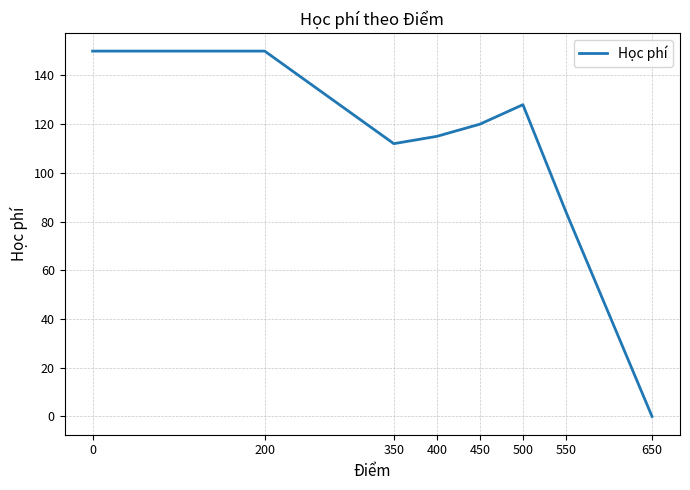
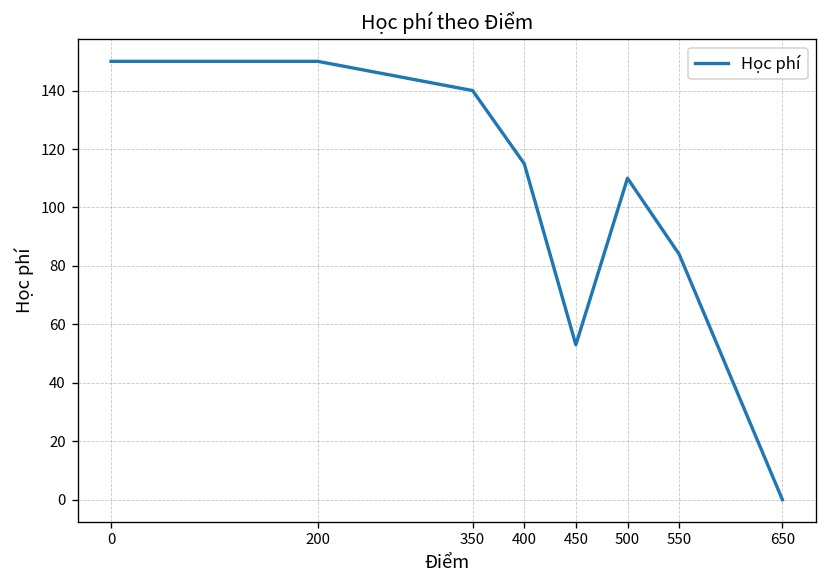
  {
    "0": 150,
    "200": 150,
-   "350": 112,
+   "350": 140,
    "400": 115,
-   "450": 120,
-   "500": 128,
+   "450": 53,
+   "500": 110,
    "550": 84,
    "650": 0
  }
